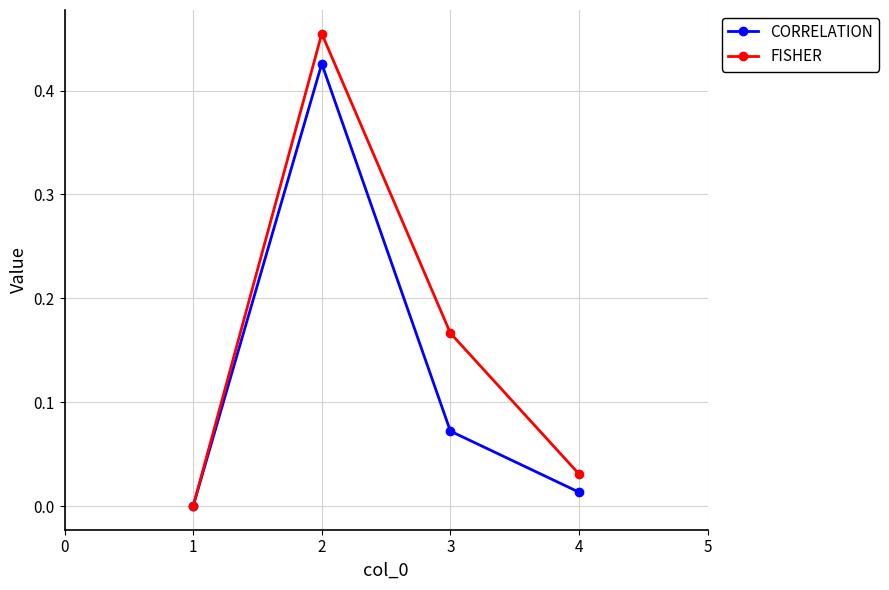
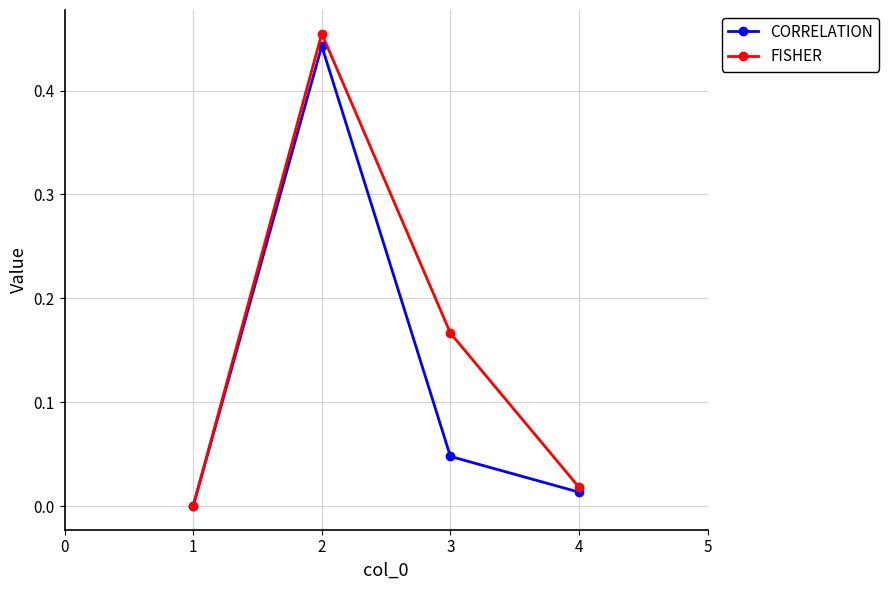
  {
    "CORRELATION": {
-     "2": 0.426,
-     "3": 0.072,
+     "2": 0.443,
+     "3": 0.048,
      "4": 0.013
    },
    "FISHER": {
      "2": 0.455,
      "3": 0.166,
-     "4": 0.031
+     "4": 0.018
    }
  }
